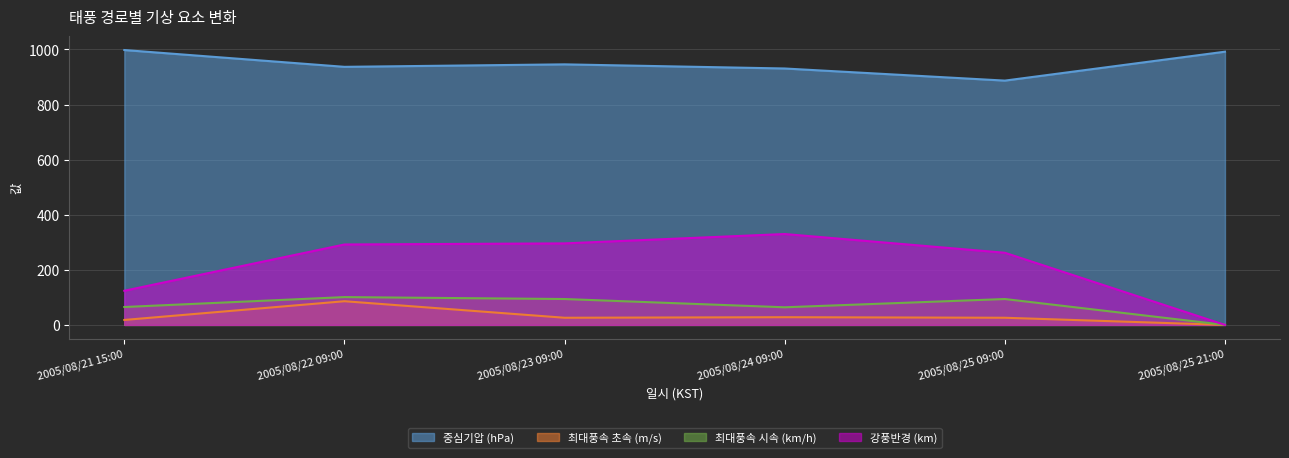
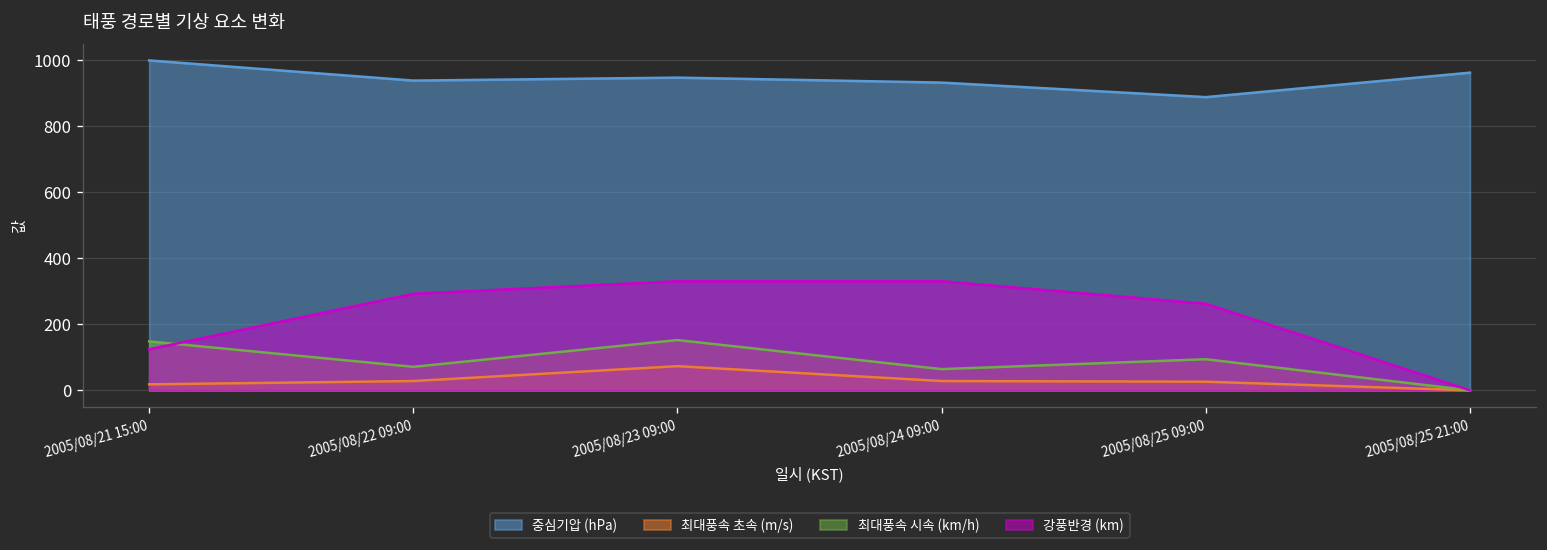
  {
    "중심기압 (hPa)": {
      "2005/08/21 15:00": 1000,
      "2005/08/22 09:00": 940,
      "2005/08/23 09:00": 950,
      "2005/08/24 09:00": 930,
      "2005/08/25 09:00": 890,
-     "2005/08/25 21:00": 990
+     "2005/08/25 21:00": 960
    },
    "최대풍속 초속 (m/s)": {
      "2005/08/21 15:00": 20,
-     "2005/08/22 09:00": 90,
-     "2005/08/23 09:00": 30,
+     "2005/08/22 09:00": 30,
+     "2005/08/23 09:00": 70,
      "2005/08/24 09:00": 30,
      "2005/08/25 09:00": 30
    },
    "최대풍속 시속 (km/h)": {
-     "2005/08/21 15:00": 70,
-     "2005/08/22 09:00": 100,
-     "2005/08/23 09:00": 90,
+     "2005/08/21 15:00": 150,
+     "2005/08/22 09:00": 70,
+     "2005/08/23 09:00": 150,
      "2005/08/24 09:00": 60,
      "2005/08/25 09:00": 90
    },
    "강풍반경 (km)": {
      "2005/08/21 15:00": 120,
      "2005/08/22 09:00": 290,
-     "2005/08/23 09:00": 300,
+     "2005/08/23 09:00": 330,
      "2005/08/24 09:00": 330,
      "2005/08/25 09:00": 260
    }
  }
